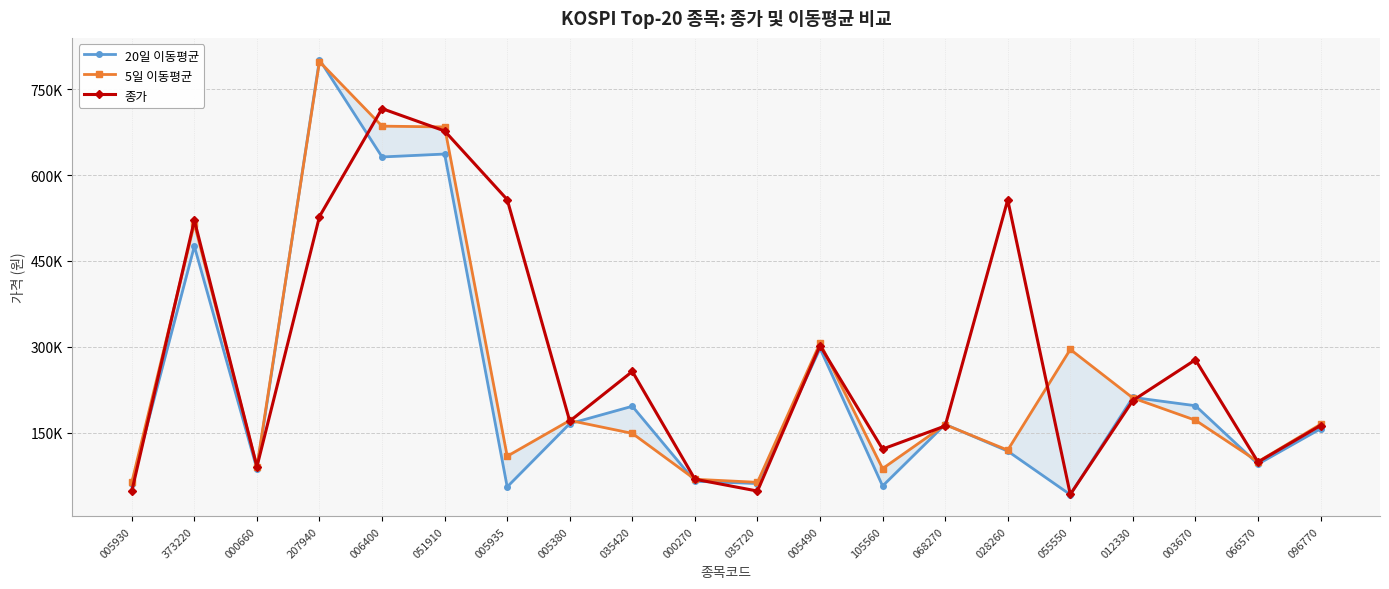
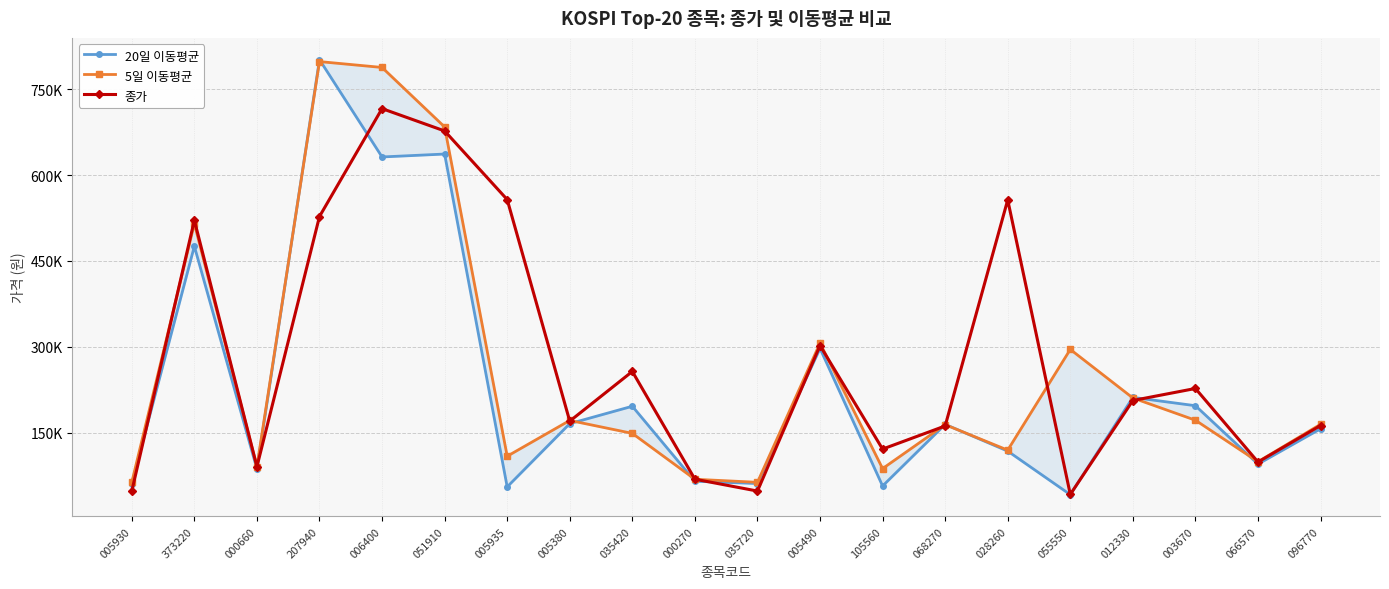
  {
    "5일 이동평균": {
-     "006400": 690000,
+     "006400": 790000,
      "035420": 150000,
      "003670": 170000
    },
    "종가": {
      "005930": 50000,
      "373220": 520000,
      "207940": 530000,
      "006400": 720000,
      "051910": 680000,
      "005935": 560000,
      "035420": 260000,
      "035720": 50000,
      "105560": 120000,
      "028260": 560000,
-     "003670": 280000
+     "003670": 230000
    }
  }
